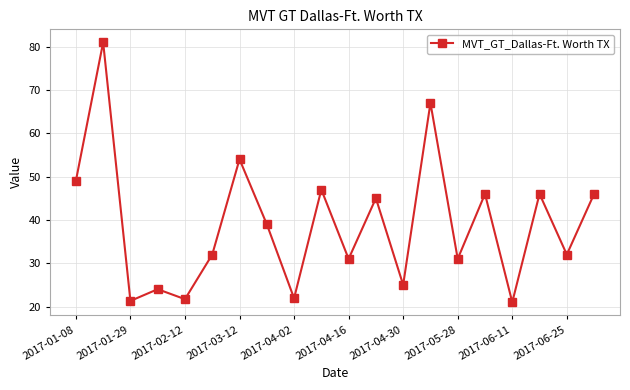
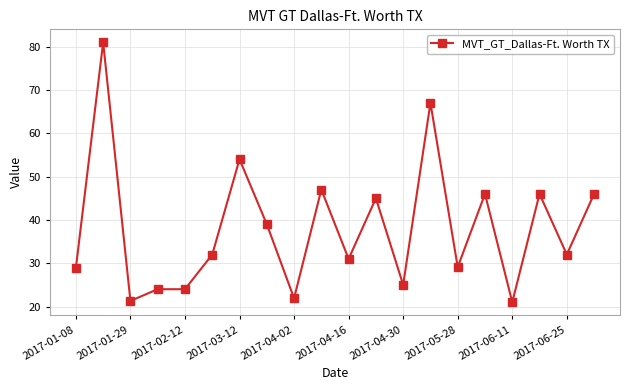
  {
-   "2017-01-08": 49,
+   "2017-01-08": 29,
    "2017-01-29": 21,
-   "2017-02-12": 22,
+   "2017-02-12": 24,
    "2017-03-12": 54,
    "2017-04-02": 22,
    "2017-04-16": 31,
    "2017-04-30": 25,
-   "2017-05-28": 31,
+   "2017-05-28": 29,
    "2017-06-11": 21,
    "2017-06-25": 32
  }
